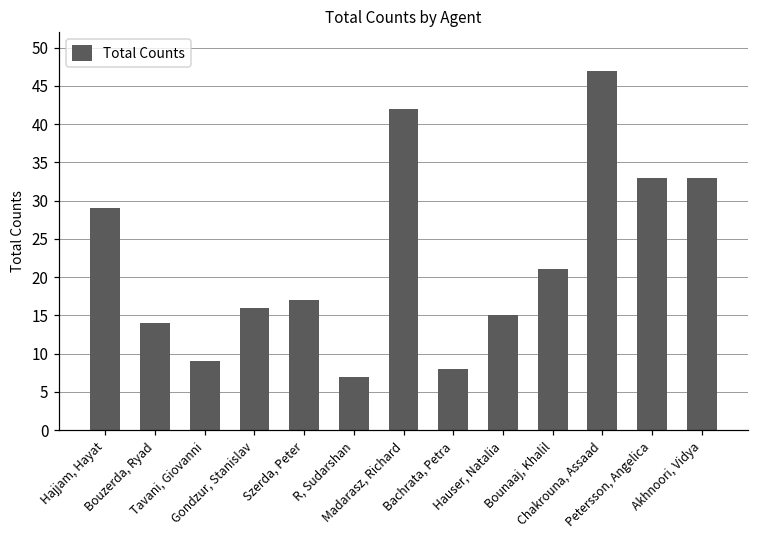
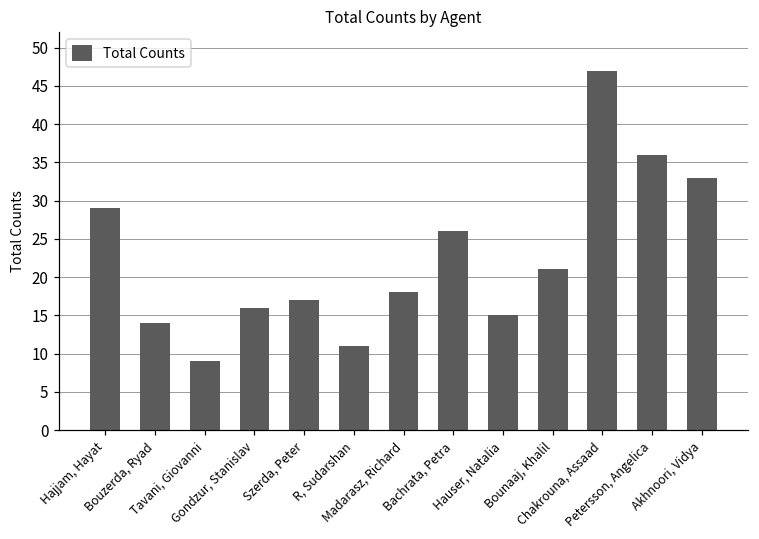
  {
    "Hajjam, Hayat": 29,
    "Bouzerda, Ryad": 14,
    "Tavani, Giovanni": 9,
    "Gondzur, Stanislav": 16,
    "Szerda, Peter": 17,
-   "R, Sudarshan": 7,
-   "Madarasz, Richard": 42,
-   "Bachrata, Petra": 8,
+   "R, Sudarshan": 11,
+   "Madarasz, Richard": 18,
+   "Bachrata, Petra": 26,
    "Hauser, Natalia": 15,
    "Bounaaj, Khalil": 21,
    "Chakrouna, Assaad": 47,
-   "Petersson, Angelica": 33,
+   "Petersson, Angelica": 36,
    "Akhnoori, Vidya": 33
  }
